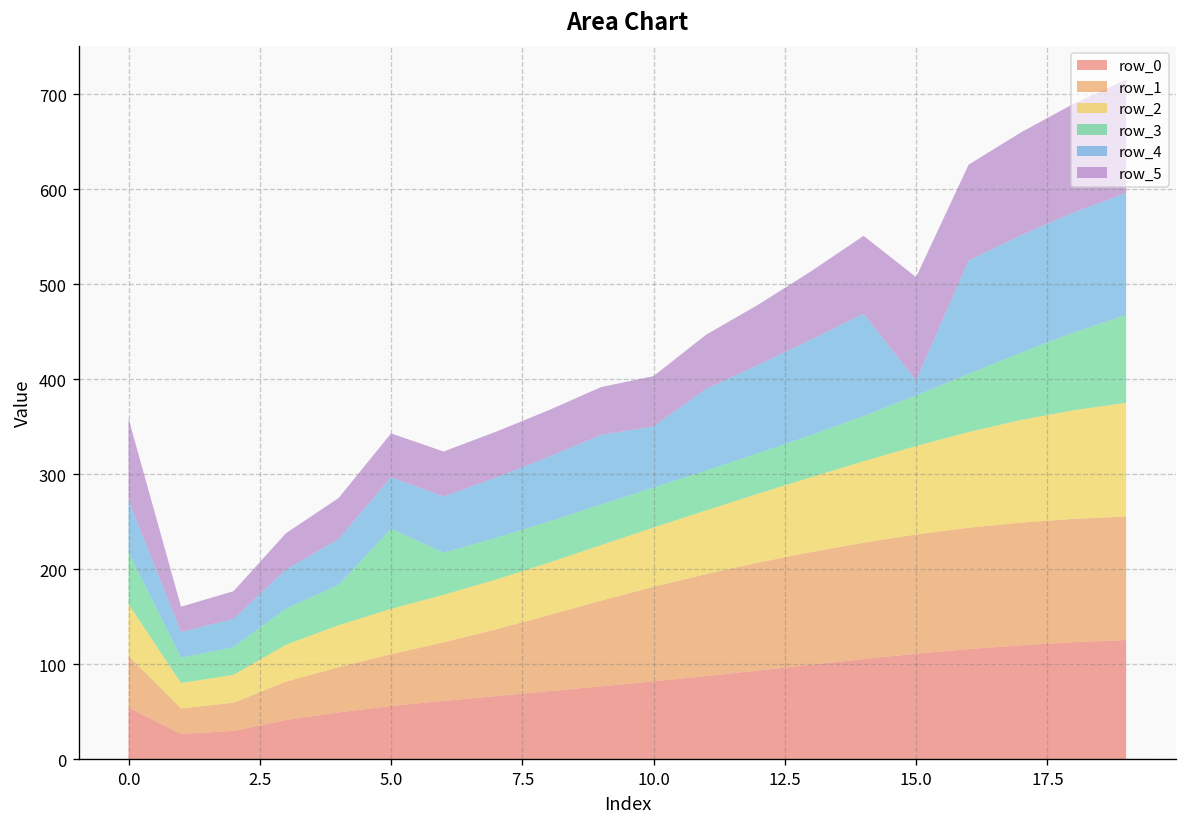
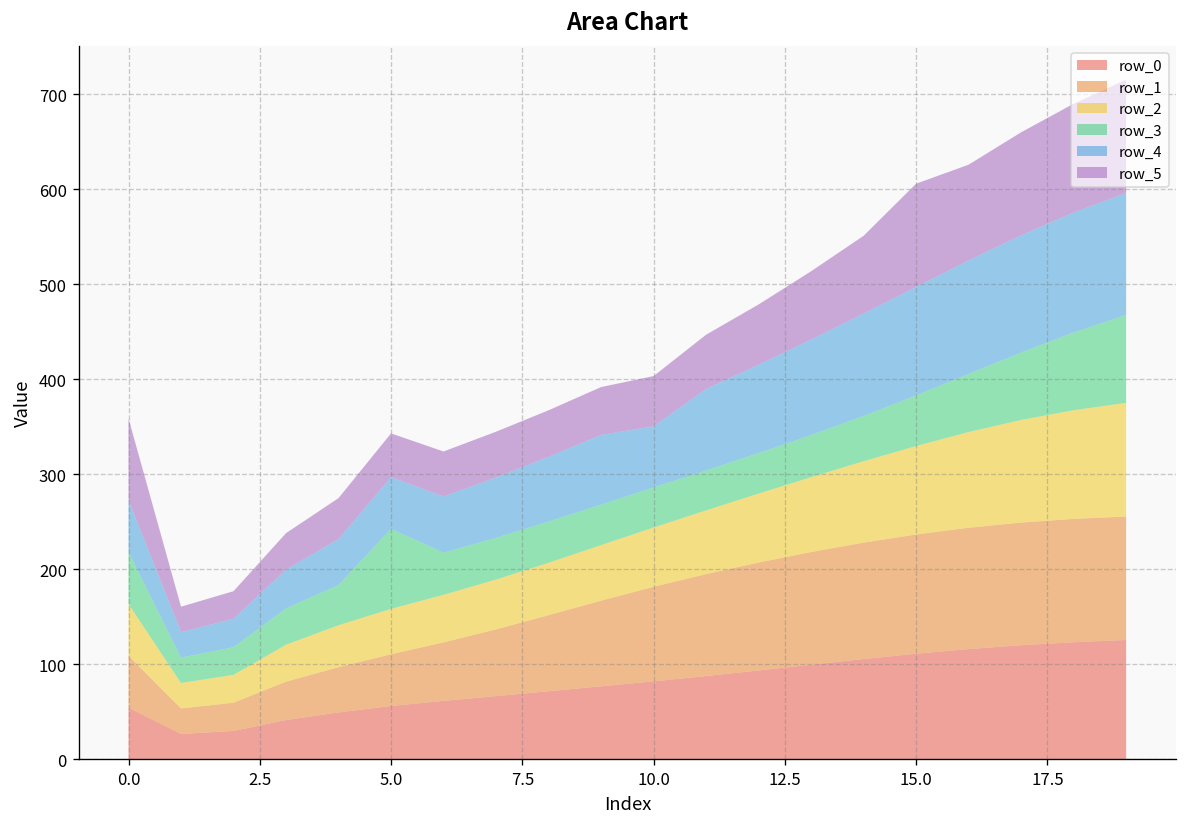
  {
    "row_3": {
      "0.0": 50,
      "5.0": 80,
      "10.0": 40,
      "15.0": 50
    },
    "row_4": {
      "0.0": 50,
      "5.0": 50,
      "10.0": 60,
-     "15.0": 20
+     "15.0": 110
    },
    "row_5": {
      "0.0": 90,
      "5.0": 50,
      "10.0": 50,
      "15.0": 110
    }
  }
